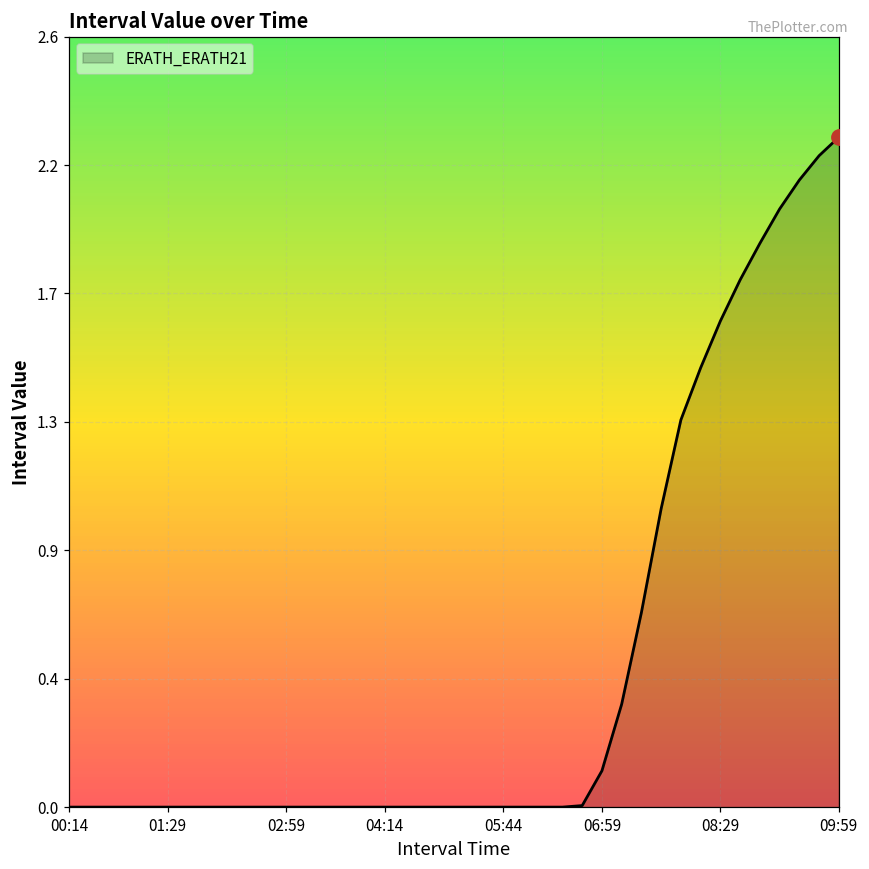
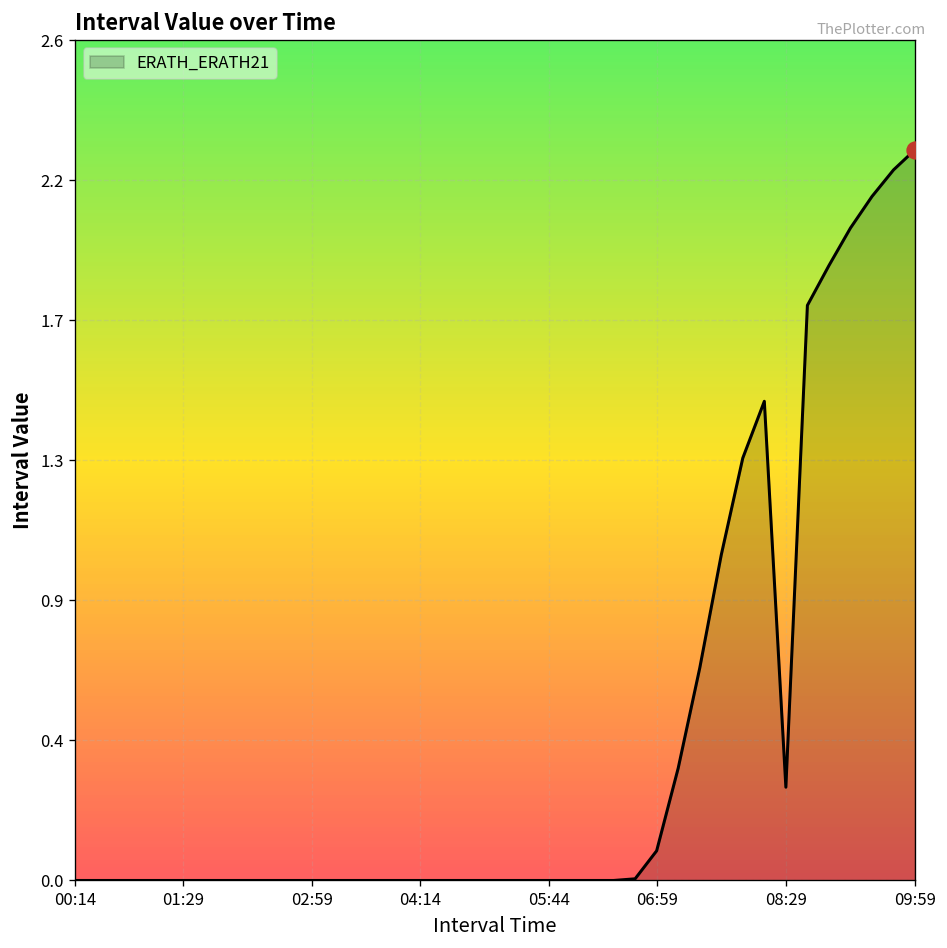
  {
    "ERATH_ERATH21": {
      "00:14": 0.00,
      "01:29": 0.00,
      "02:59": 0.00,
      "04:14": 0.00,
      "05:44": 0.00,
-     "06:59": 0.12,
-     "08:29": 1.65
+     "06:59": 0.09,
+     "08:29": 0.29
    }
  }
